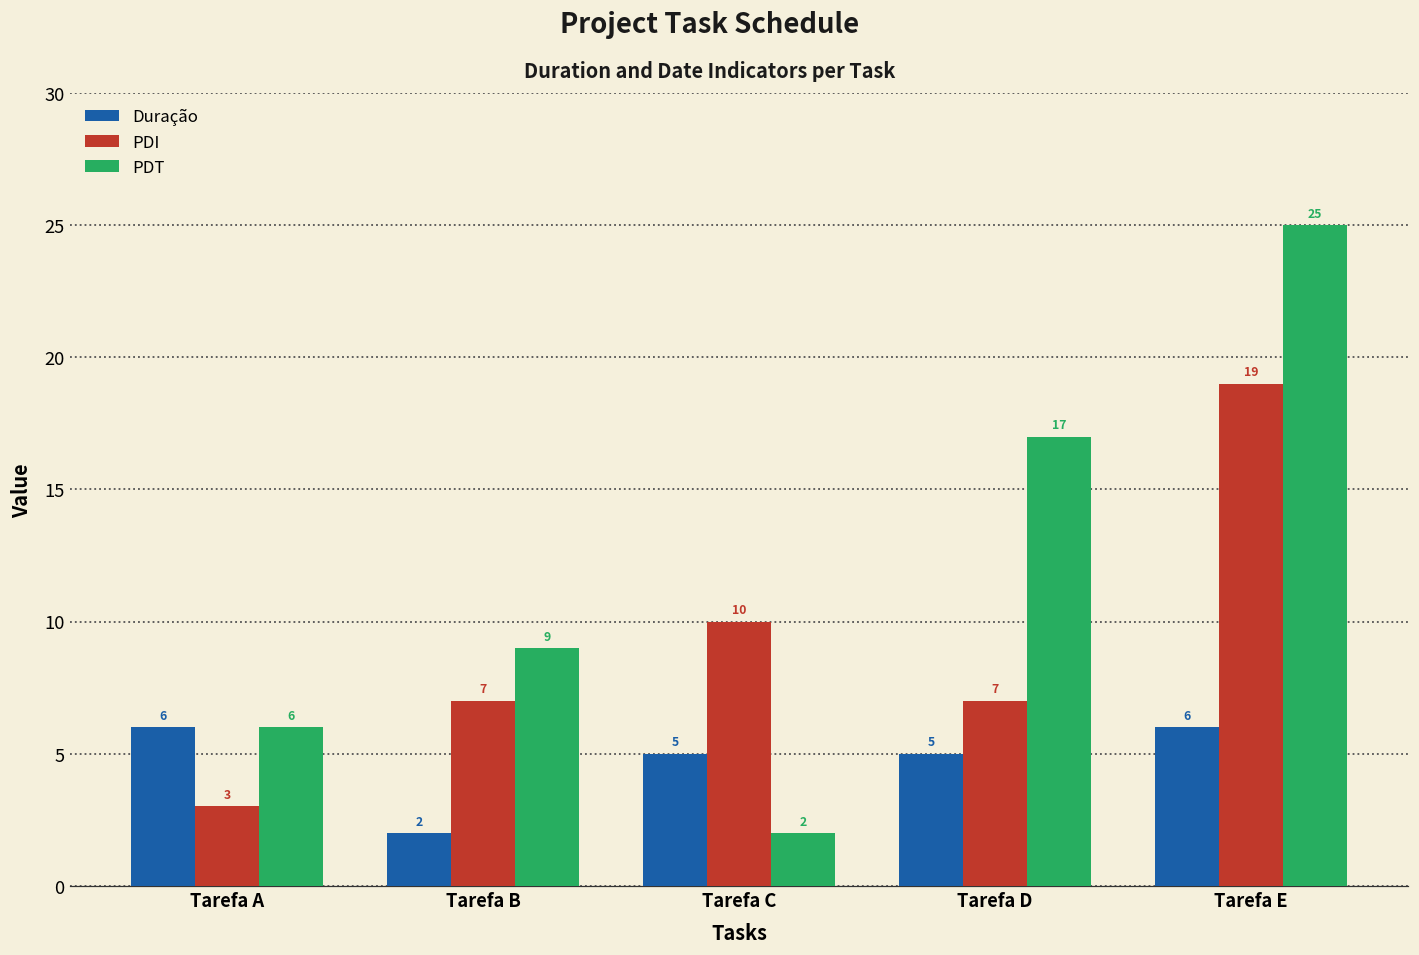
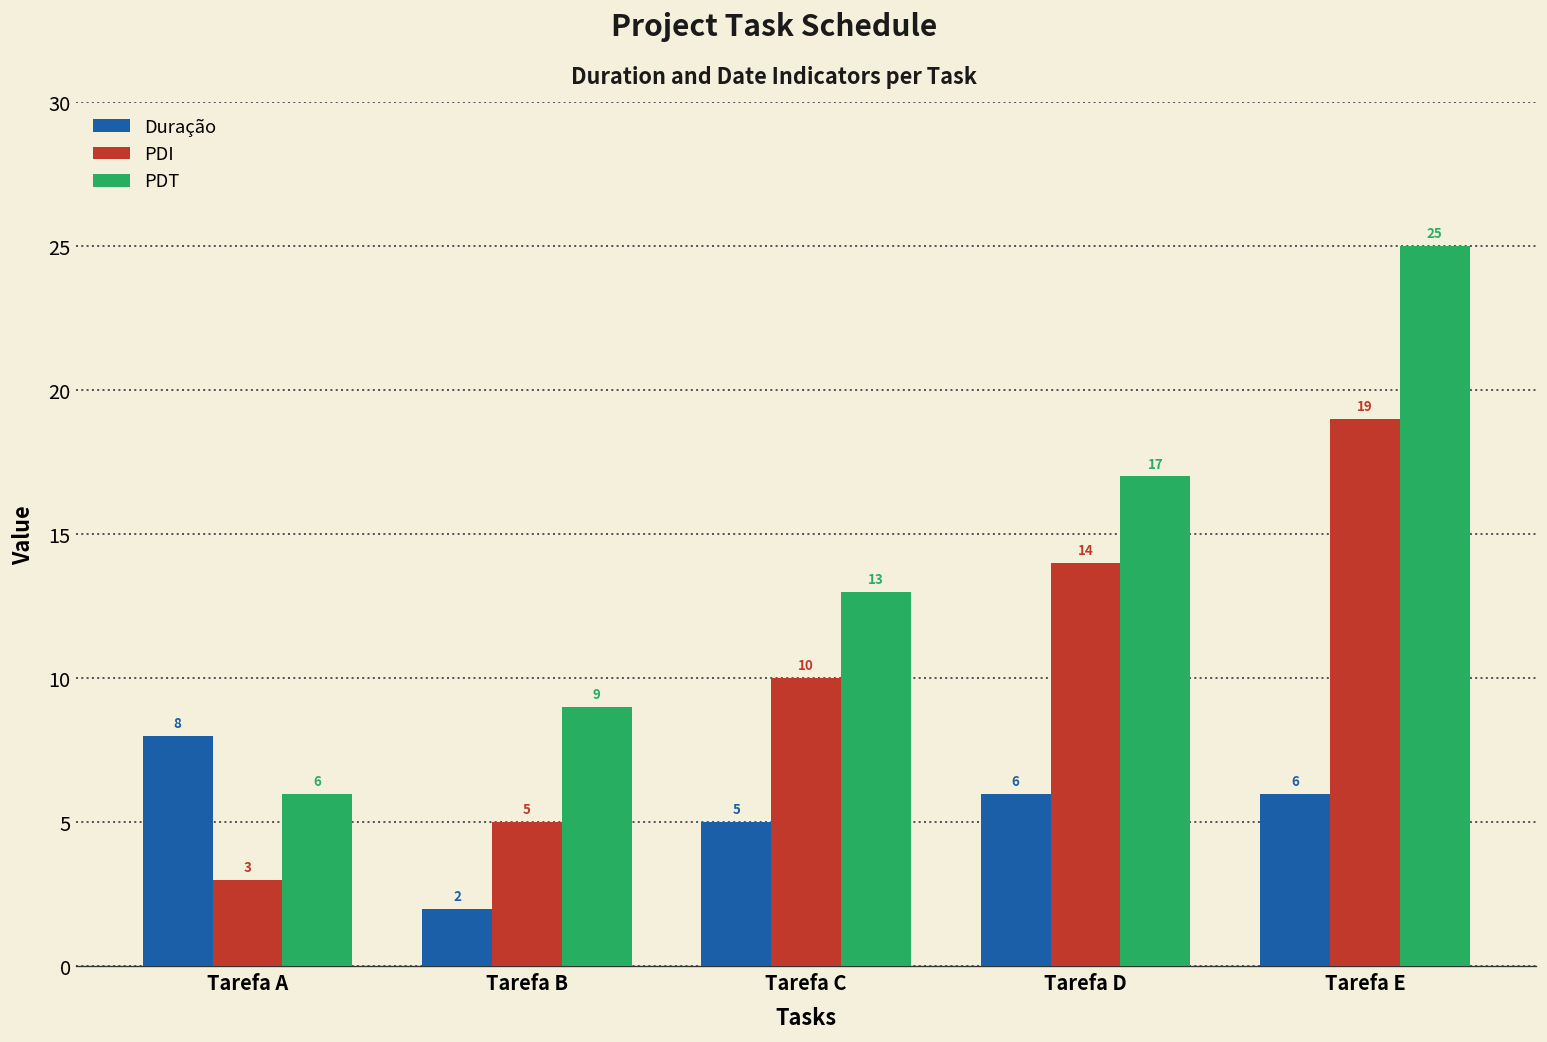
  {
    "Duração": {
-     "Tarefa A": 6,
+     "Tarefa A": 8,
      "Tarefa B": 2,
      "Tarefa C": 5,
-     "Tarefa D": 5,
+     "Tarefa D": 6,
      "Tarefa E": 6
    },
    "PDI": {
      "Tarefa A": 3,
-     "Tarefa B": 7,
+     "Tarefa B": 5,
      "Tarefa C": 10,
-     "Tarefa D": 7,
+     "Tarefa D": 14,
      "Tarefa E": 19
    },
    "PDT": {
      "Tarefa A": 6,
      "Tarefa B": 9,
-     "Tarefa C": 2,
+     "Tarefa C": 13,
      "Tarefa D": 17,
      "Tarefa E": 25
    }
  }
